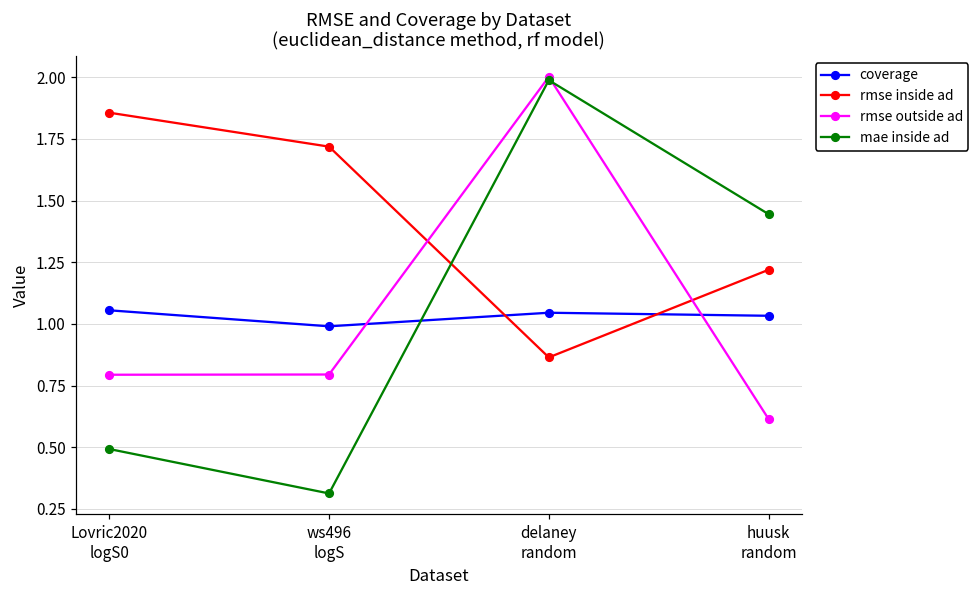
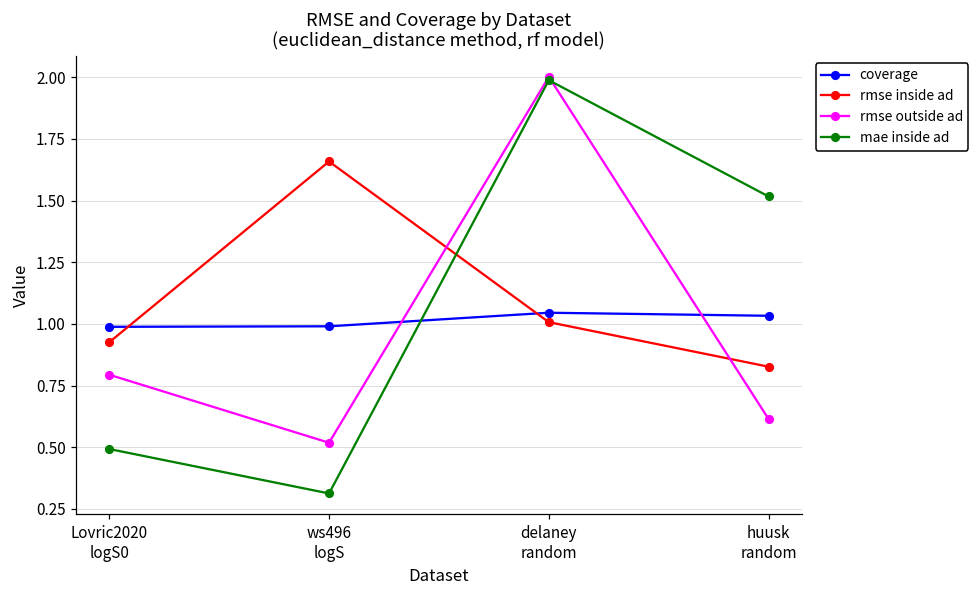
  {
    "coverage": {
-     "Lovric2020 logS0": 1.05,
+     "Lovric2020 logS0": 0.99,
      "ws496 logS": 0.99,
      "delaney random": 1.05,
      "huusk random": 1.03
    },
    "rmse inside ad": {
-     "Lovric2020 logS0": 1.86,
-     "ws496 logS": 1.72,
-     "delaney random": 0.86,
-     "huusk random": 1.22
+     "Lovric2020 logS0": 0.93,
+     "ws496 logS": 1.66,
+     "delaney random": 1.01,
+     "huusk random": 0.83
    },
    "rmse outside ad": {
      "Lovric2020 logS0": 0.79,
-     "ws496 logS": 0.79,
+     "ws496 logS": 0.52,
      "delaney random": 2.00,
      "huusk random": 0.61
    },
    "mae inside ad": {
      "Lovric2020 logS0": 0.49,
      "ws496 logS": 0.31,
      "delaney random": 1.99,
-     "huusk random": 1.44
+     "huusk random": 1.52
    }
  }
